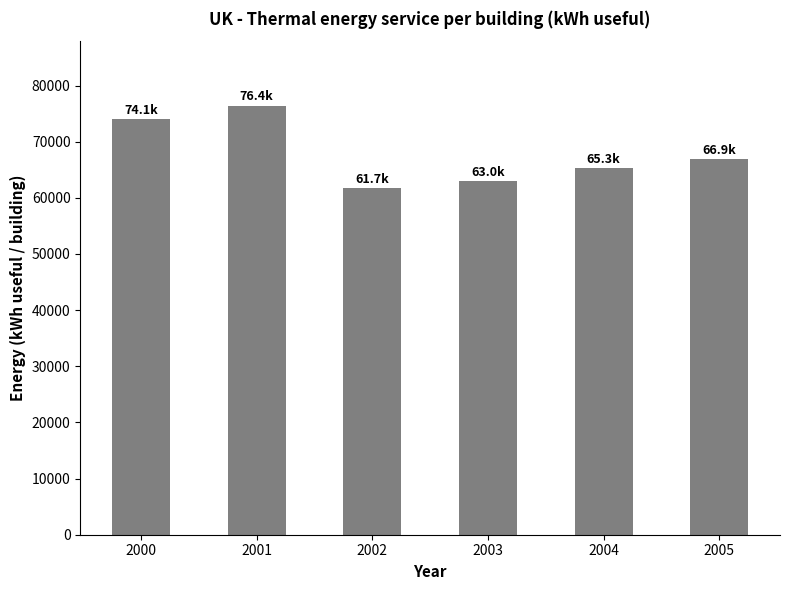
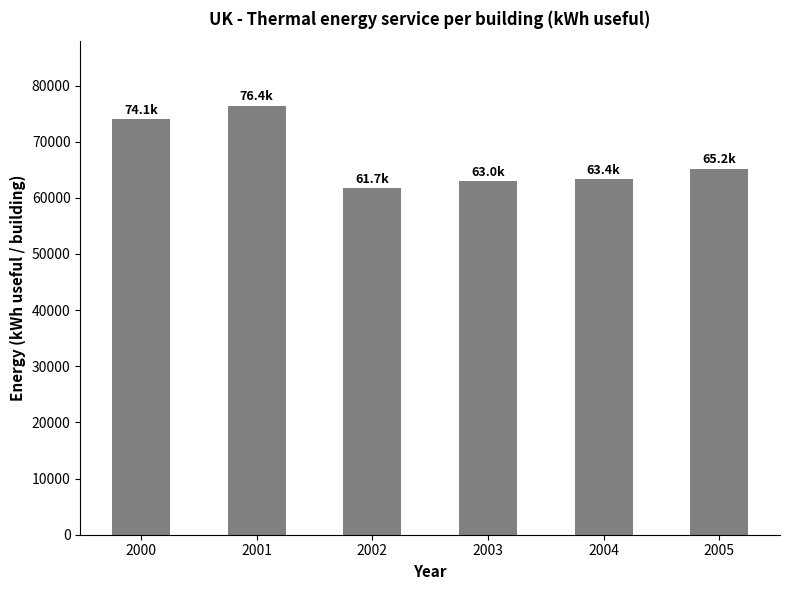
  {
    "2000": "74.1k",
    "2001": "76.4k",
    "2002": "61.7k",
    "2003": "63.0k",
-   "2004": "65.3k",
-   "2005": "66.9k"
+   "2004": "63.4k",
+   "2005": "65.2k"
  }
